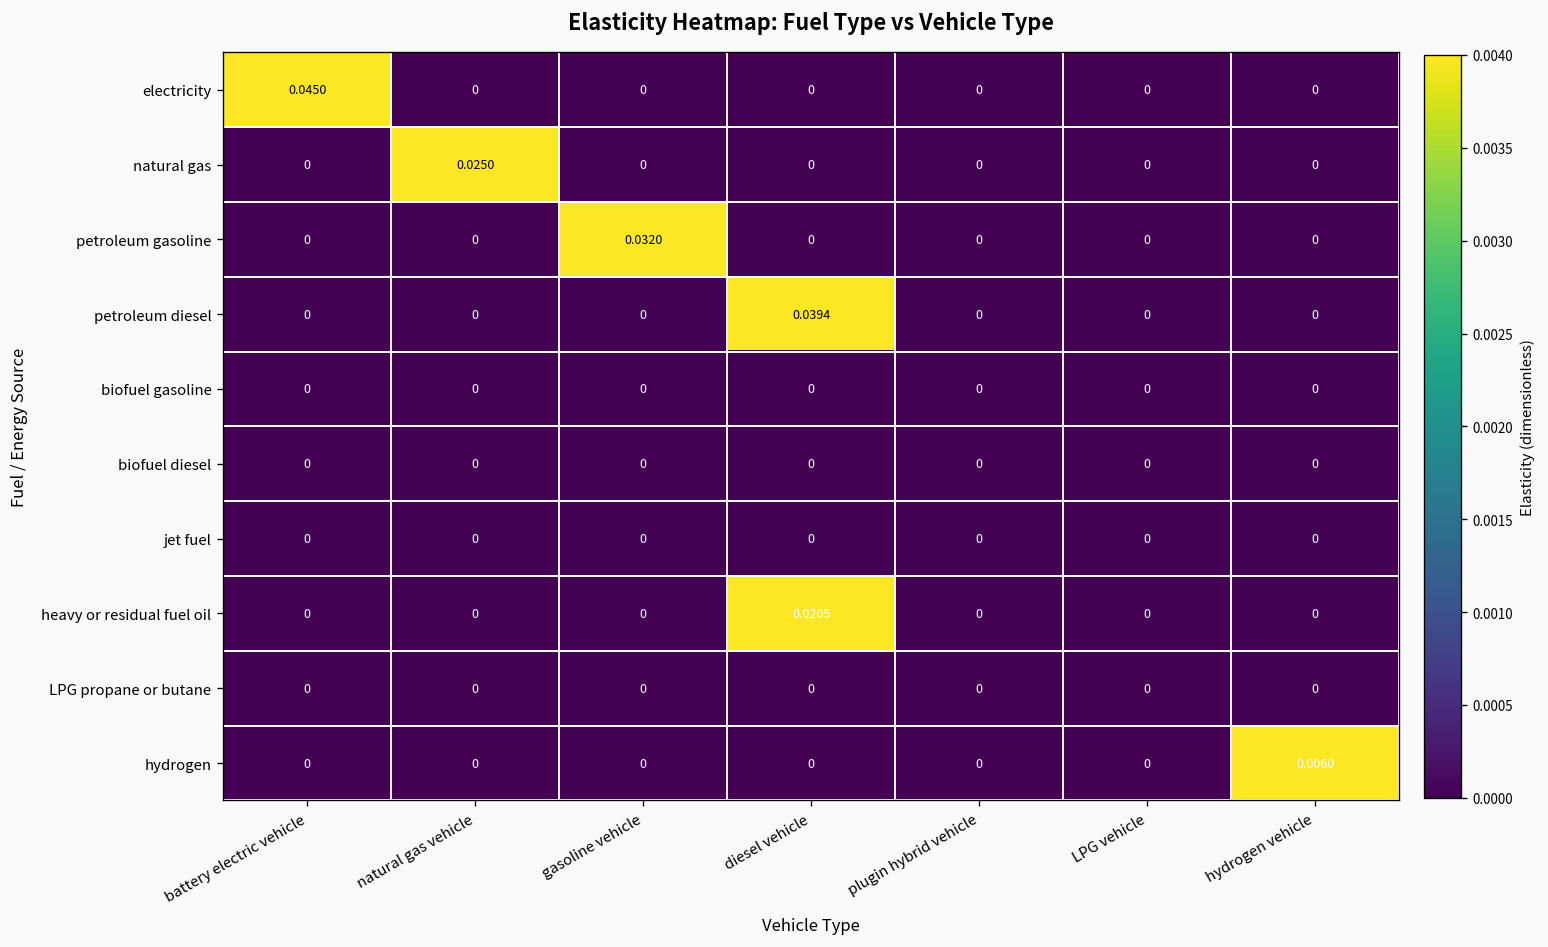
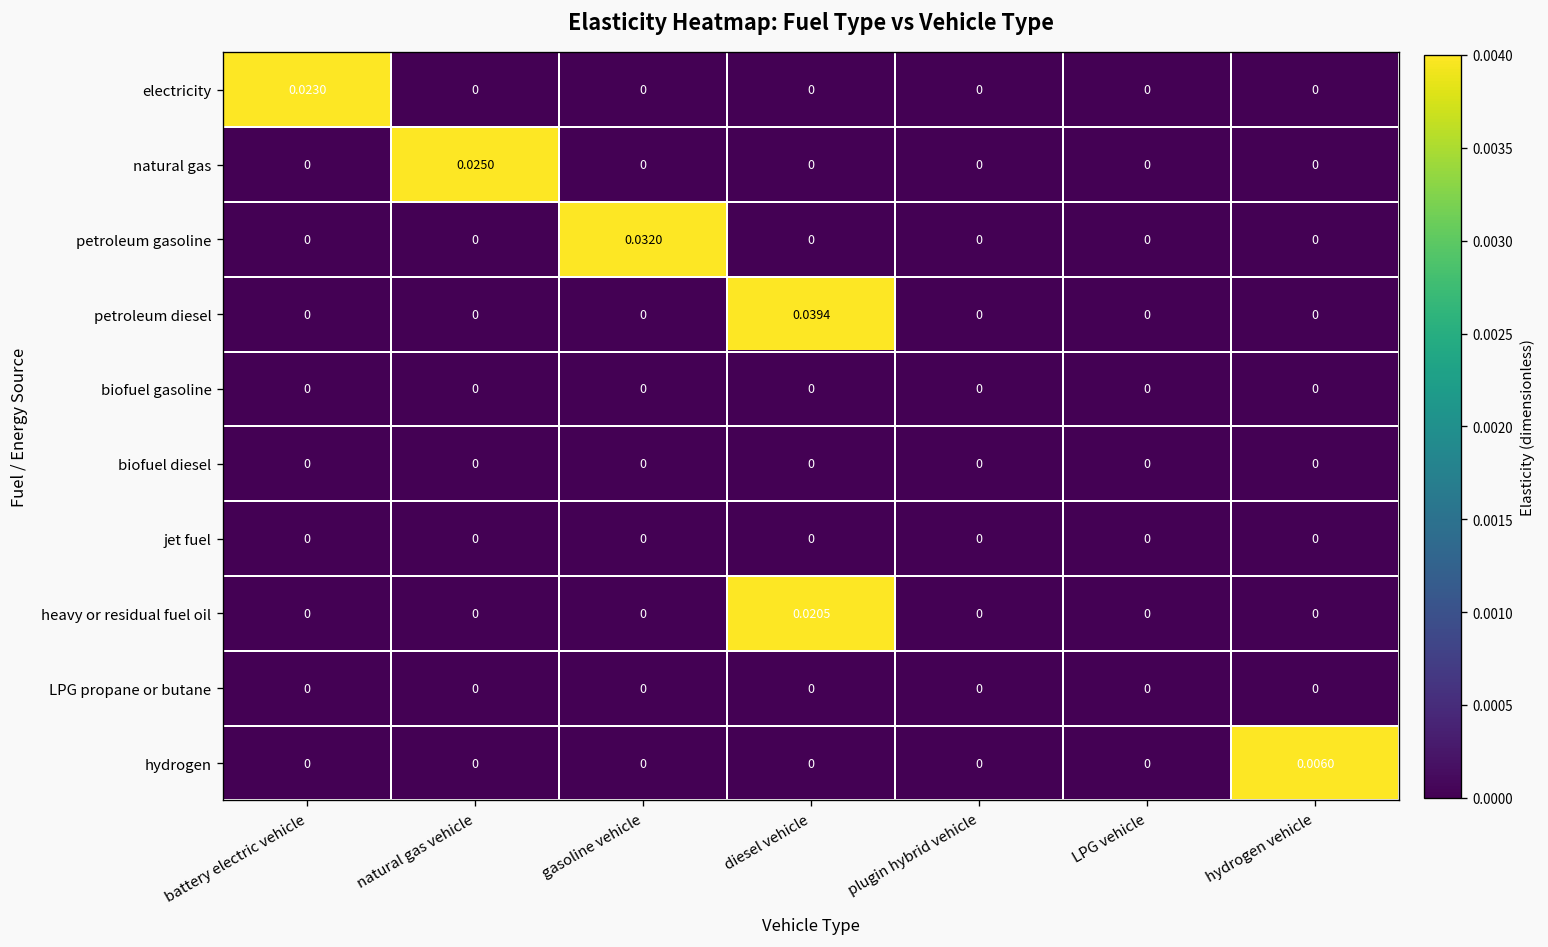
  {
    "electricity": {
-     "battery electric vehicle": 0.0450,
+     "battery electric vehicle": 0.0230,
      "natural gas vehicle": 0,
      "gasoline vehicle": 0,
      "diesel vehicle": 0,
      "plugin hybrid vehicle": 0,
      "LPG vehicle": 0,
      "hydrogen vehicle": 0
    },
    "natural gas": {
      "battery electric vehicle": 0,
      "natural gas vehicle": 0.0250,
      "gasoline vehicle": 0,
      "diesel vehicle": 0,
      "plugin hybrid vehicle": 0,
      "LPG vehicle": 0,
      "hydrogen vehicle": 0
    },
    "petroleum gasoline": {
      "battery electric vehicle": 0,
      "natural gas vehicle": 0,
      "gasoline vehicle": 0.0320,
      "diesel vehicle": 0,
      "plugin hybrid vehicle": 0,
      "LPG vehicle": 0,
      "hydrogen vehicle": 0
    },
    "petroleum diesel": {
      "battery electric vehicle": 0,
      "natural gas vehicle": 0,
      "gasoline vehicle": 0,
      "diesel vehicle": 0.0394,
      "plugin hybrid vehicle": 0,
      "LPG vehicle": 0,
      "hydrogen vehicle": 0
    },
    "biofuel gasoline": {
      "battery electric vehicle": 0,
      "natural gas vehicle": 0,
      "gasoline vehicle": 0,
      "diesel vehicle": 0,
      "plugin hybrid vehicle": 0,
      "LPG vehicle": 0,
      "hydrogen vehicle": 0
    },
    "biofuel diesel": {
      "battery electric vehicle": 0,
      "natural gas vehicle": 0,
      "gasoline vehicle": 0,
      "diesel vehicle": 0,
      "plugin hybrid vehicle": 0,
      "LPG vehicle": 0,
      "hydrogen vehicle": 0
    },
    "jet fuel": {
      "battery electric vehicle": 0,
      "natural gas vehicle": 0,
      "gasoline vehicle": 0,
      "diesel vehicle": 0,
      "plugin hybrid vehicle": 0,
      "LPG vehicle": 0,
      "hydrogen vehicle": 0
    },
    "heavy or residual fuel oil": {
      "battery electric vehicle": 0,
      "natural gas vehicle": 0,
      "gasoline vehicle": 0,
      "diesel vehicle": 0.0205,
      "plugin hybrid vehicle": 0,
      "LPG vehicle": 0,
      "hydrogen vehicle": 0
    },
    "LPG propane or butane": {
      "battery electric vehicle": 0,
      "natural gas vehicle": 0,
      "gasoline vehicle": 0,
      "diesel vehicle": 0,
      "plugin hybrid vehicle": 0,
      "LPG vehicle": 0,
      "hydrogen vehicle": 0
    },
    "hydrogen": {
      "battery electric vehicle": 0,
      "natural gas vehicle": 0,
      "gasoline vehicle": 0,
      "diesel vehicle": 0,
      "plugin hybrid vehicle": 0,
      "LPG vehicle": 0,
      "hydrogen vehicle": 0.0060
    }
  }
